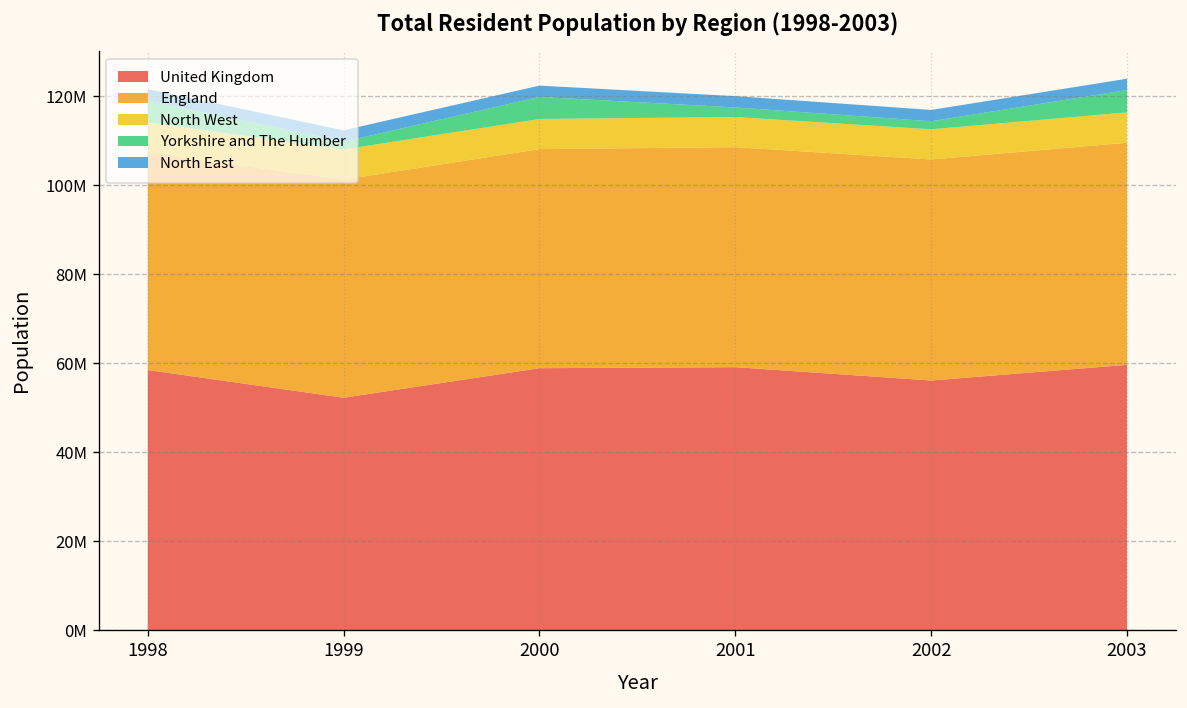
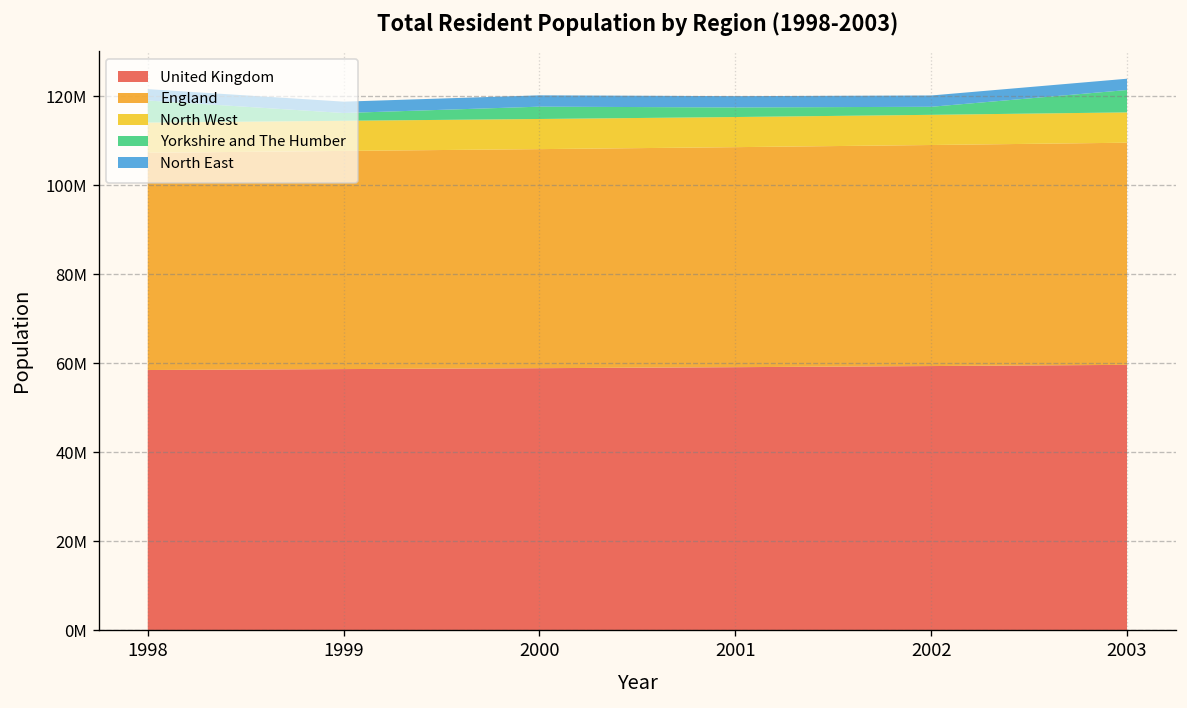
  {
    "United Kingdom": {
      "1998": 58000000,
-     "1999": 52000000,
+     "1999": 59000000,
      "2000": 59000000,
      "2001": 59000000,
-     "2002": 56000000,
+     "2002": 59000000,
      "2003": 60000000
    },
    "Yorkshire and The Humber": {
-     "2000": 5000000,
+     "2000": 3000000,
      "2001": 2000000,
      "2002": 2000000,
      "2003": 5000000
    },
    "North East": {
      "2000": 3000000,
      "2001": 3000000,
      "2002": 3000000,
      "2003": 3000000
    }
  }
